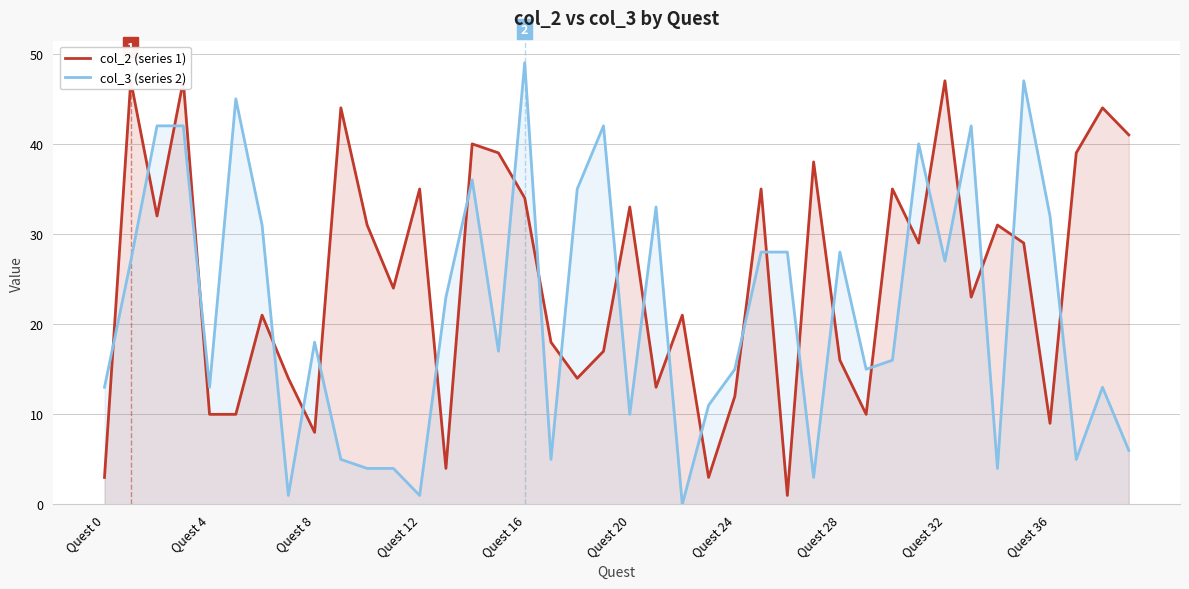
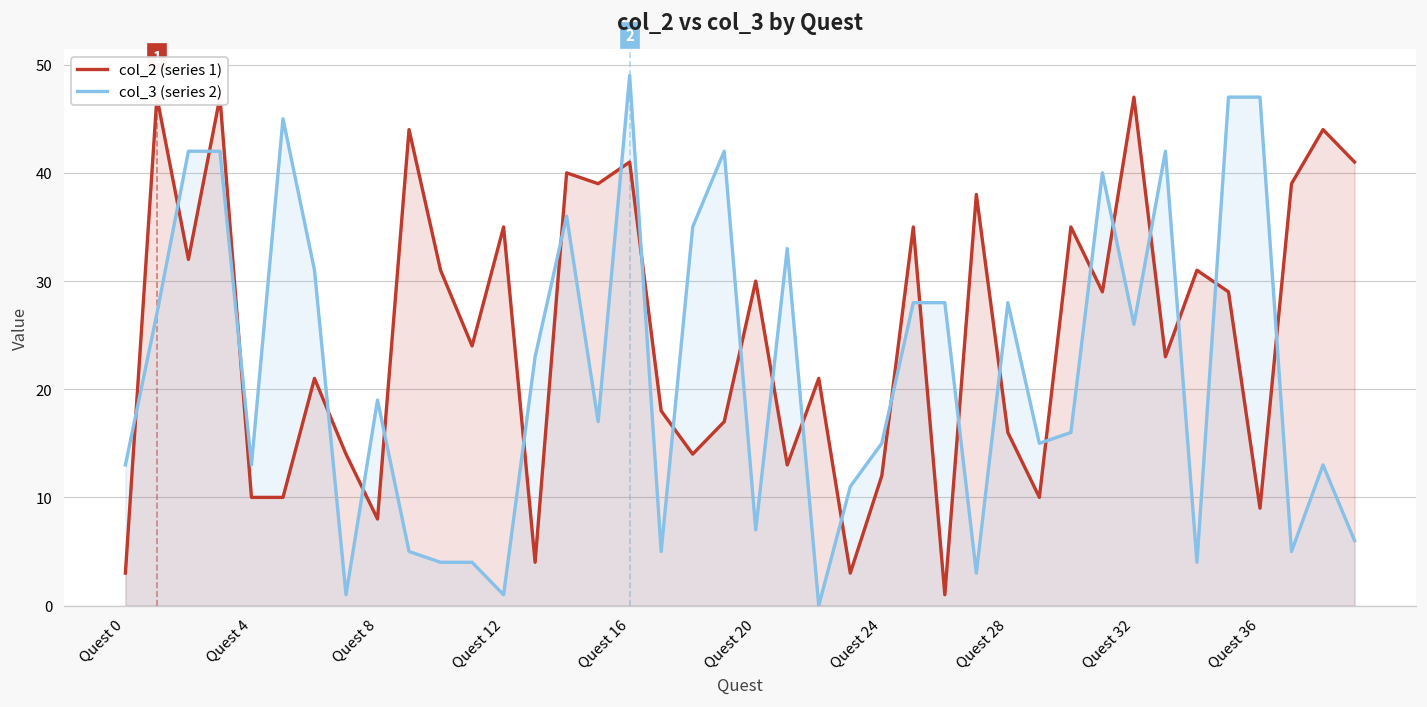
  {
    "col_2 (series 1)": {
      "Quest 0": 3,
      "Quest 4": 10,
      "Quest 8": 8,
      "Quest 12": 35,
-     "Quest 16": 34,
-     "Quest 20": 33,
+     "Quest 16": 41,
+     "Quest 20": 30,
      "Quest 24": 12,
      "Quest 28": 16,
      "Quest 32": 47,
      "Quest 36": 9
    },
    "col_3 (series 2)": {
      "Quest 0": 13,
      "Quest 4": 13,
-     "Quest 8": 18,
+     "Quest 8": 19,
      "Quest 12": 1,
      "Quest 16": 49,
-     "Quest 20": 10,
+     "Quest 20": 7,
      "Quest 24": 15,
      "Quest 28": 28,
-     "Quest 32": 27,
-     "Quest 36": 32
+     "Quest 32": 26,
+     "Quest 36": 47
    }
  }
